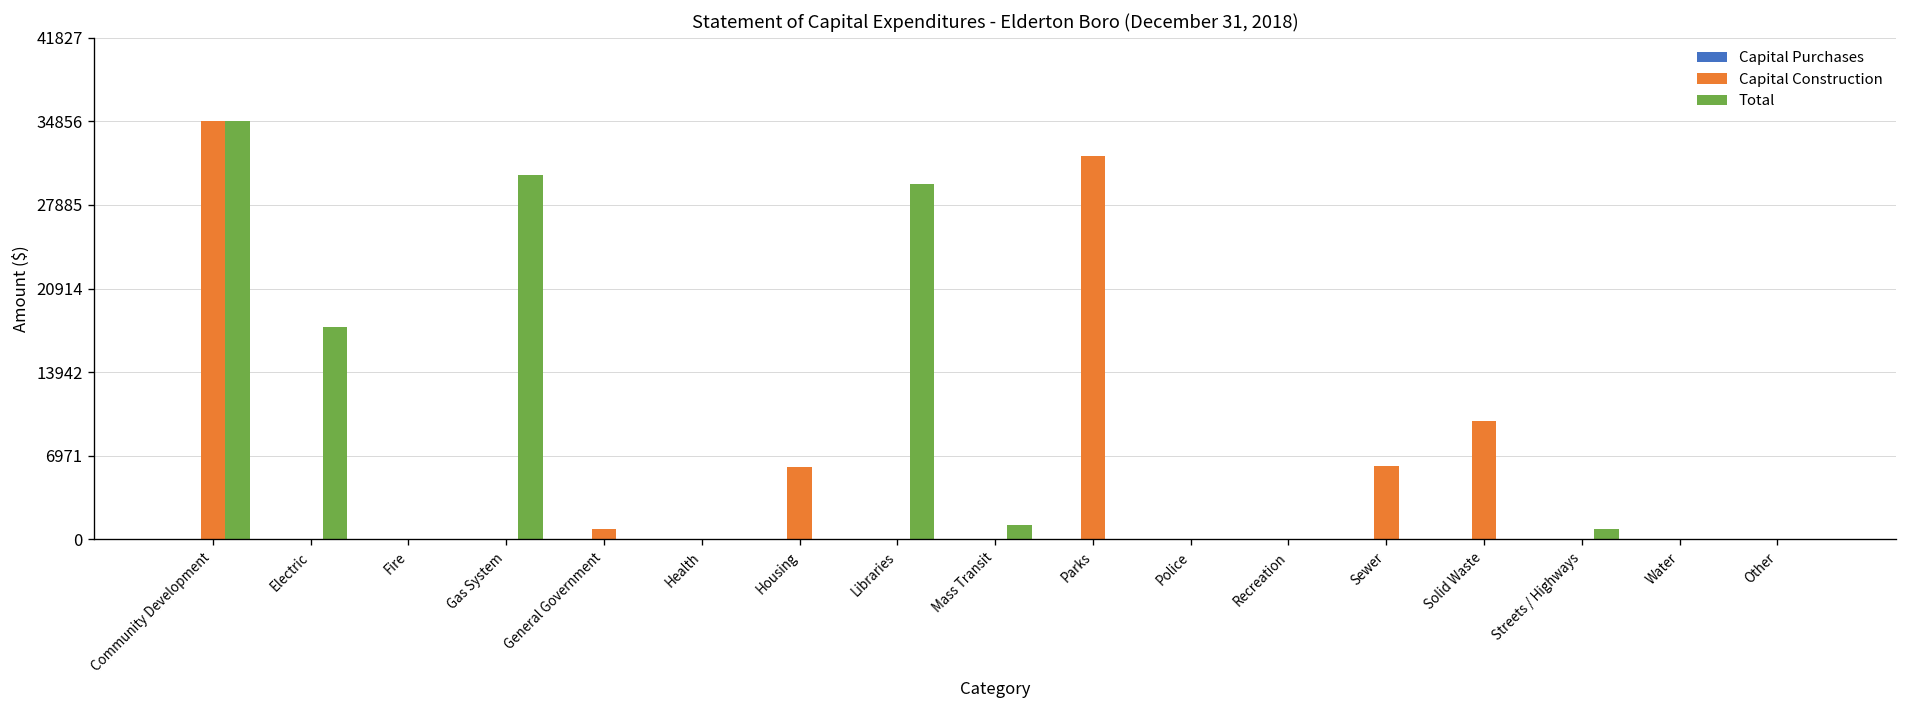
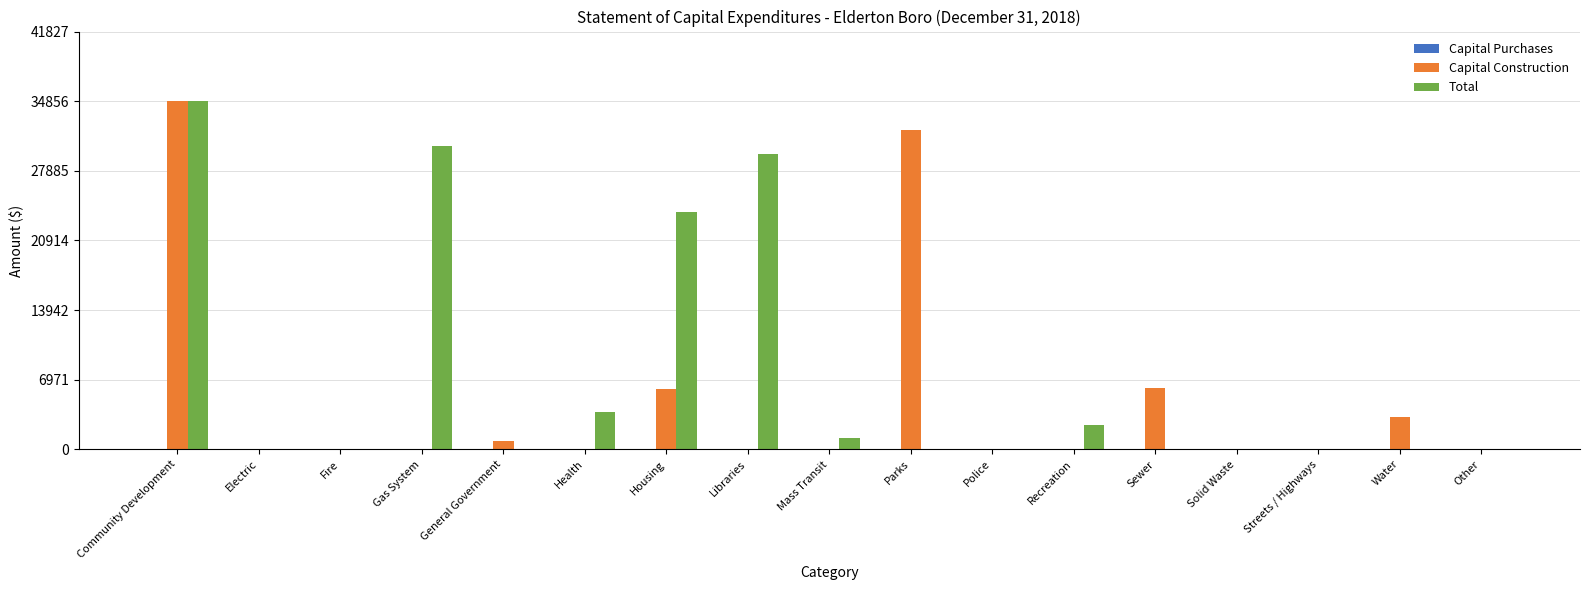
  {
    "Capital Purchases": {
      "Community Development": 0,
      "Electric": 0,
      "Fire": 0,
      "Gas System": 0,
      "General Government": 0,
      "Health": 0,
      "Housing": 0,
      "Libraries": 0,
      "Mass Transit": 0,
      "Parks": 0,
      "Police": 0,
      "Recreation": 0,
      "Sewer": 0,
      "Solid Waste": 0,
      "Streets / Highways": 0,
      "Water": 0,
      "Other": 0
    },
    "Capital Construction": {
      "Community Development": 35000,
      "Electric": 0,
      "Fire": 0,
      "Gas System": 0,
      "General Government": 1000,
      "Health": 0,
      "Housing": 6000,
      "Libraries": 0,
      "Mass Transit": 0,
      "Parks": 32000,
      "Police": 0,
      "Recreation": 0,
      "Sewer": 6000,
-     "Solid Waste": 10000,
+     "Solid Waste": 0,
      "Streets / Highways": 0,
-     "Water": 0,
+     "Water": 3000,
      "Other": 0
    },
    "Total": {
      "Community Development": 35000,
-     "Electric": 18000,
+     "Electric": 0,
      "Fire": 0,
      "Gas System": 30000,
      "General Government": 0,
-     "Health": 0,
-     "Housing": 0,
+     "Health": 4000,
+     "Housing": 24000,
      "Libraries": 30000,
      "Mass Transit": 1000,
      "Parks": 0,
      "Police": 0,
-     "Recreation": 0,
+     "Recreation": 2000,
      "Sewer": 0,
      "Solid Waste": 0,
-     "Streets / Highways": 1000,
+     "Streets / Highways": 0,
      "Water": 0,
      "Other": 0
    }
  }
